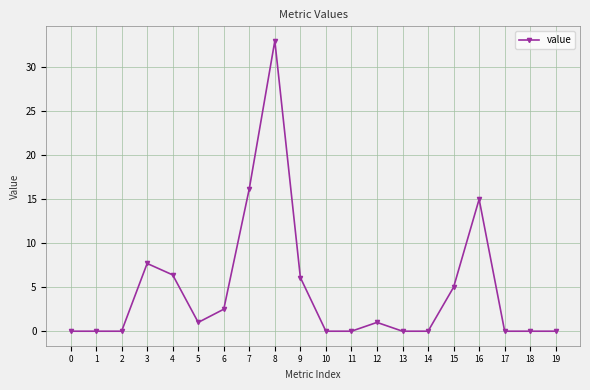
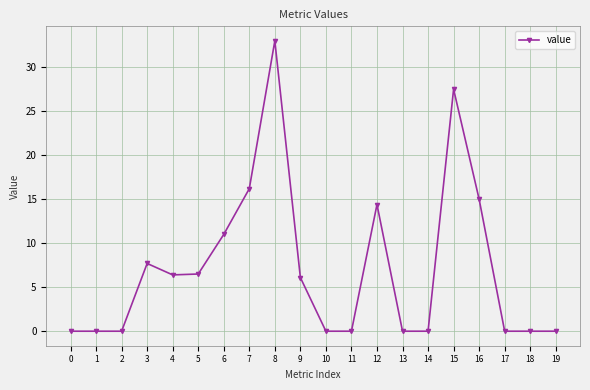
  {
    "0": 0,
    "1": 0,
    "2": 0,
    "3": 8,
    "4": 6,
-   "5": 1,
-   "6": 3,
+   "5": 7,
+   "6": 11,
    "7": 16,
    "8": 33,
    "9": 6,
    "10": 0,
    "11": 0,
-   "12": 1,
+   "12": 14,
    "13": 0,
    "14": 0,
-   "15": 5,
+   "15": 28,
    "16": 15,
    "17": 0,
    "18": 0,
    "19": 0
  }
